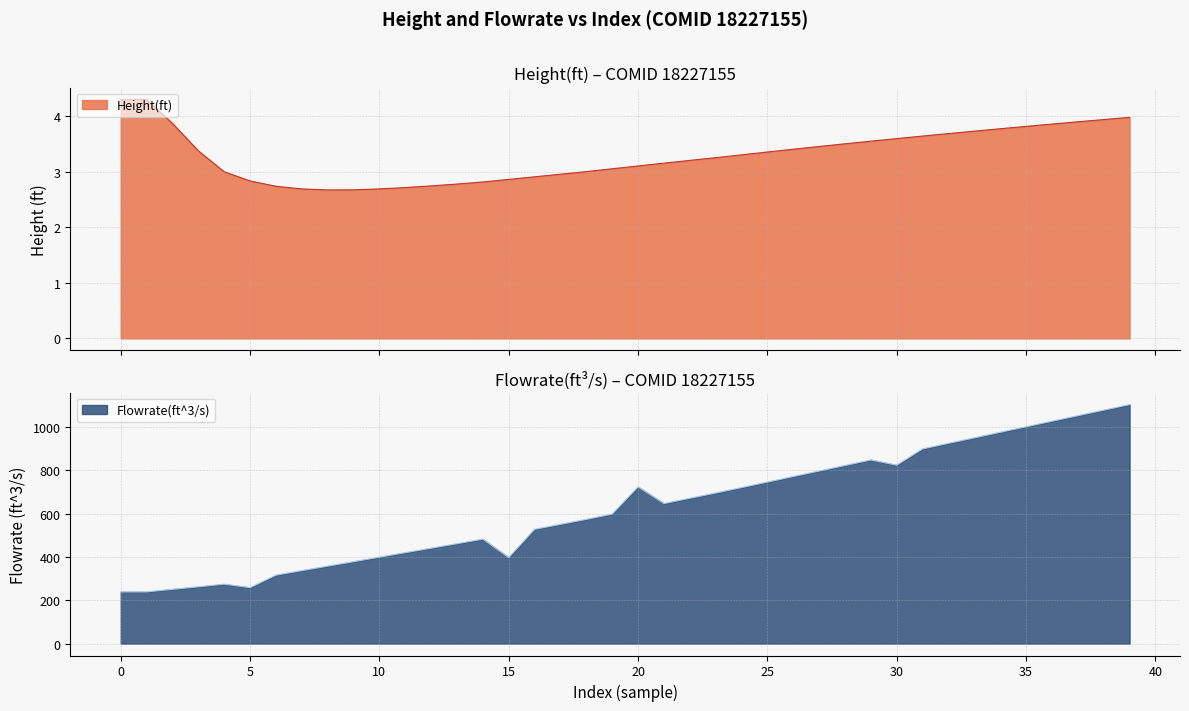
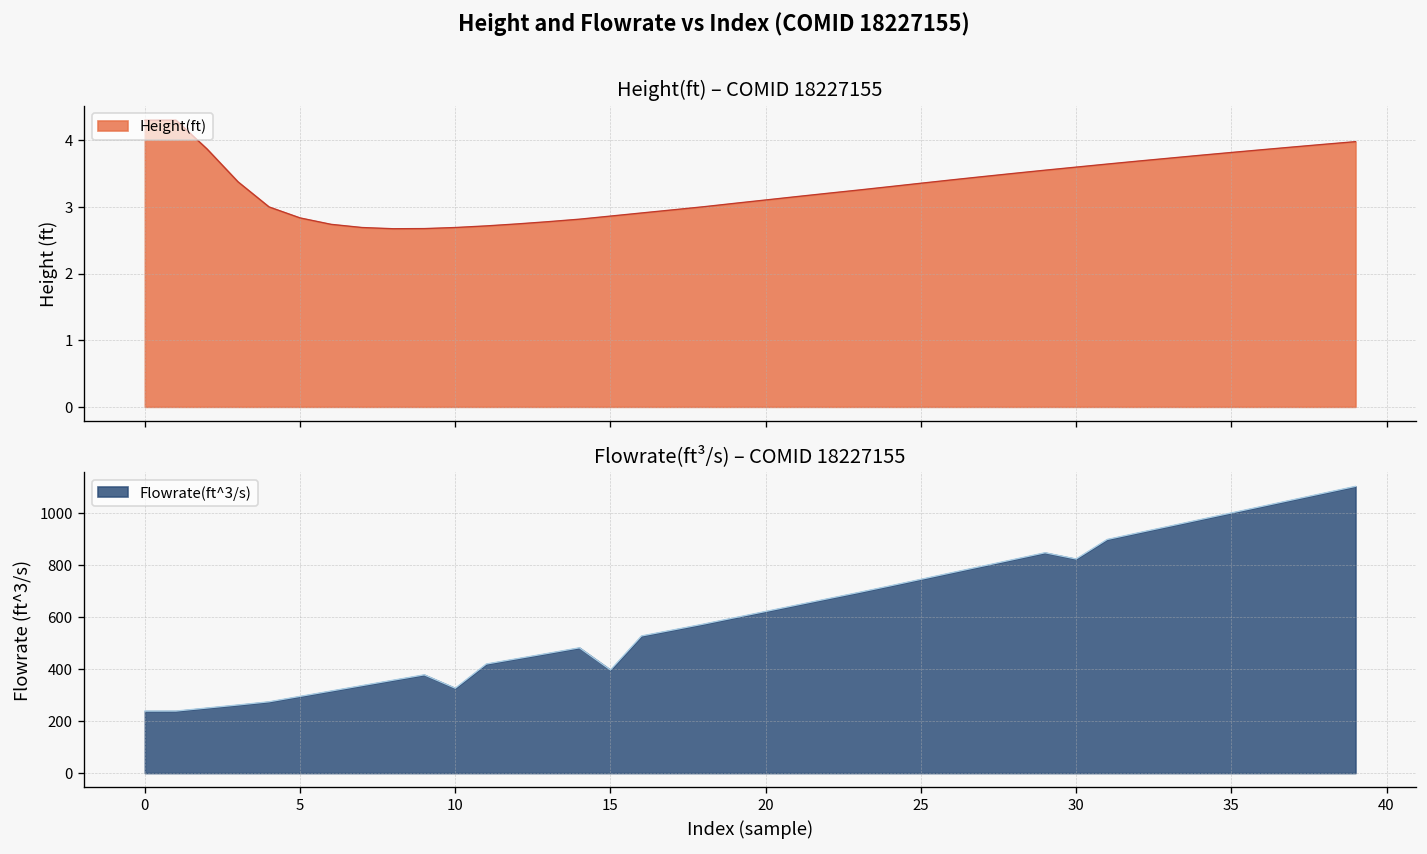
  {
    "Flowrate(ft³/s) – COMID 18227155": {
      "0": 240,
-     "5": 260,
-     "10": 400,
+     "5": 300,
+     "10": 330,
      "15": 400,
-     "20": 720,
+     "20": 620,
      "25": 750,
      "30": 820,
      "35": 1000
    }
  }
